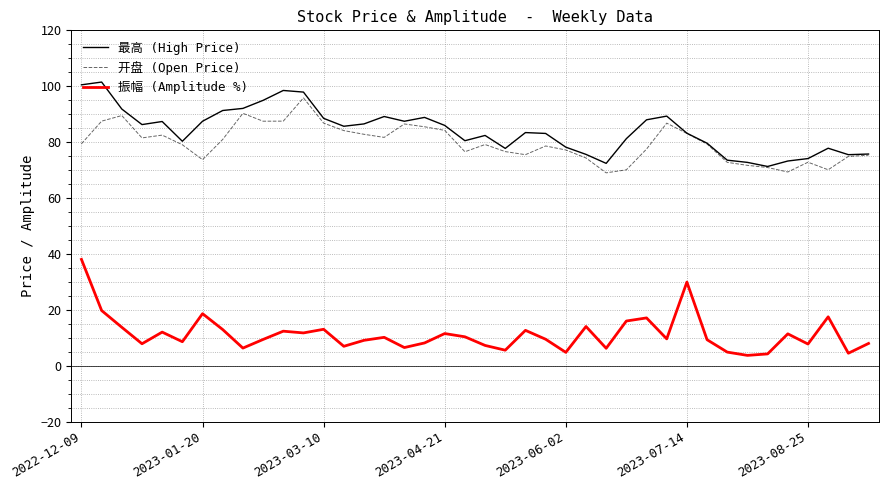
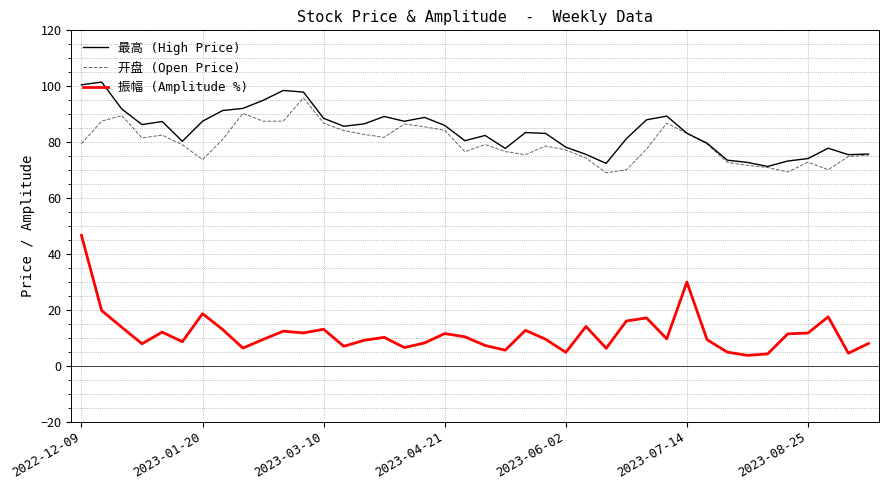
  {
    "振幅 (Amplitude %)": {
-     "2022-12-09": 38,
+     "2022-12-09": 47,
      "2023-01-20": 19,
      "2023-03-10": 13,
      "2023-04-21": 11,
      "2023-06-02": 5,
      "2023-07-14": 30,
-     "2023-08-25": 8
+     "2023-08-25": 12
    }
  }
